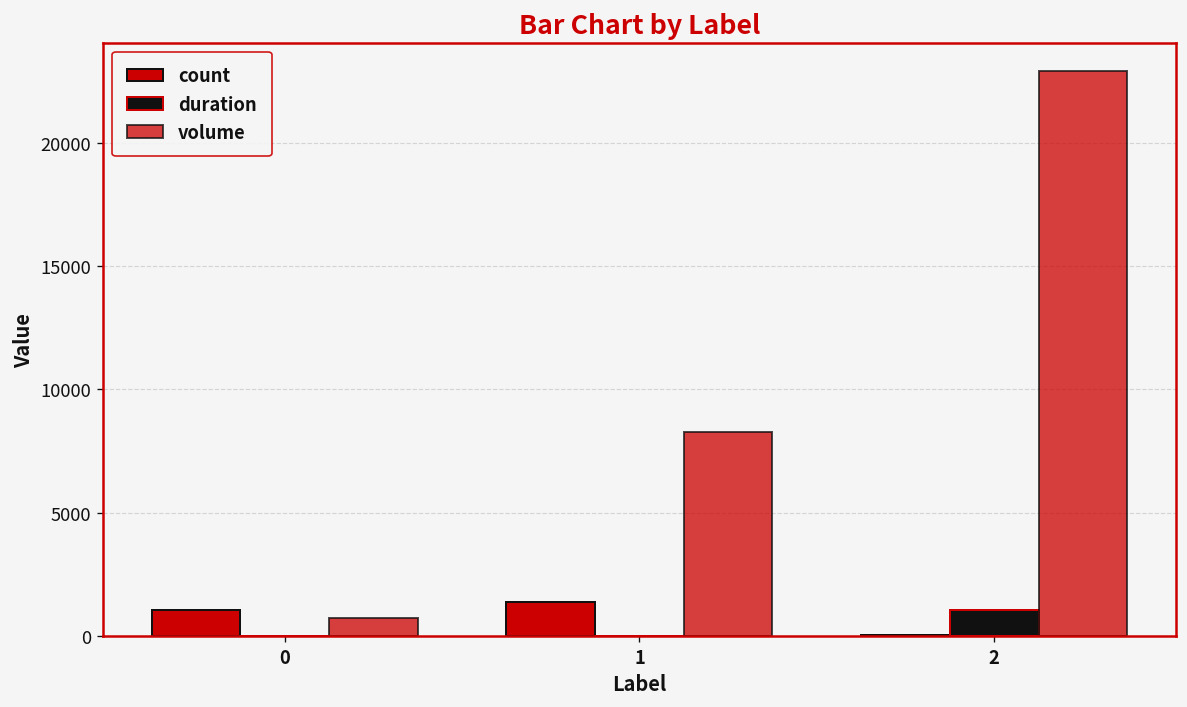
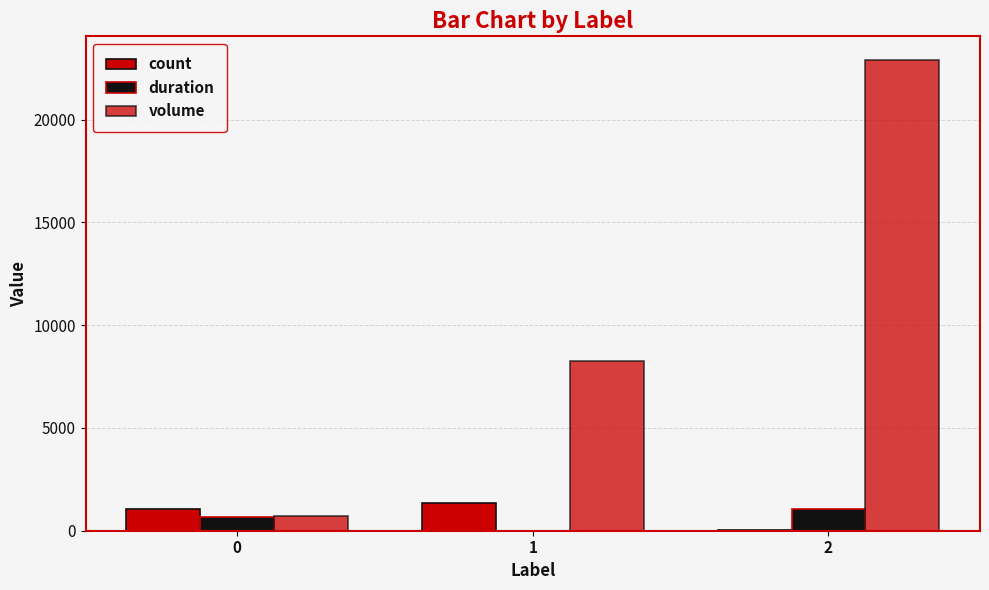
  {
    "duration": {
-     "0": 0,
+     "0": 700,
      "2": 1000
    }
  }
